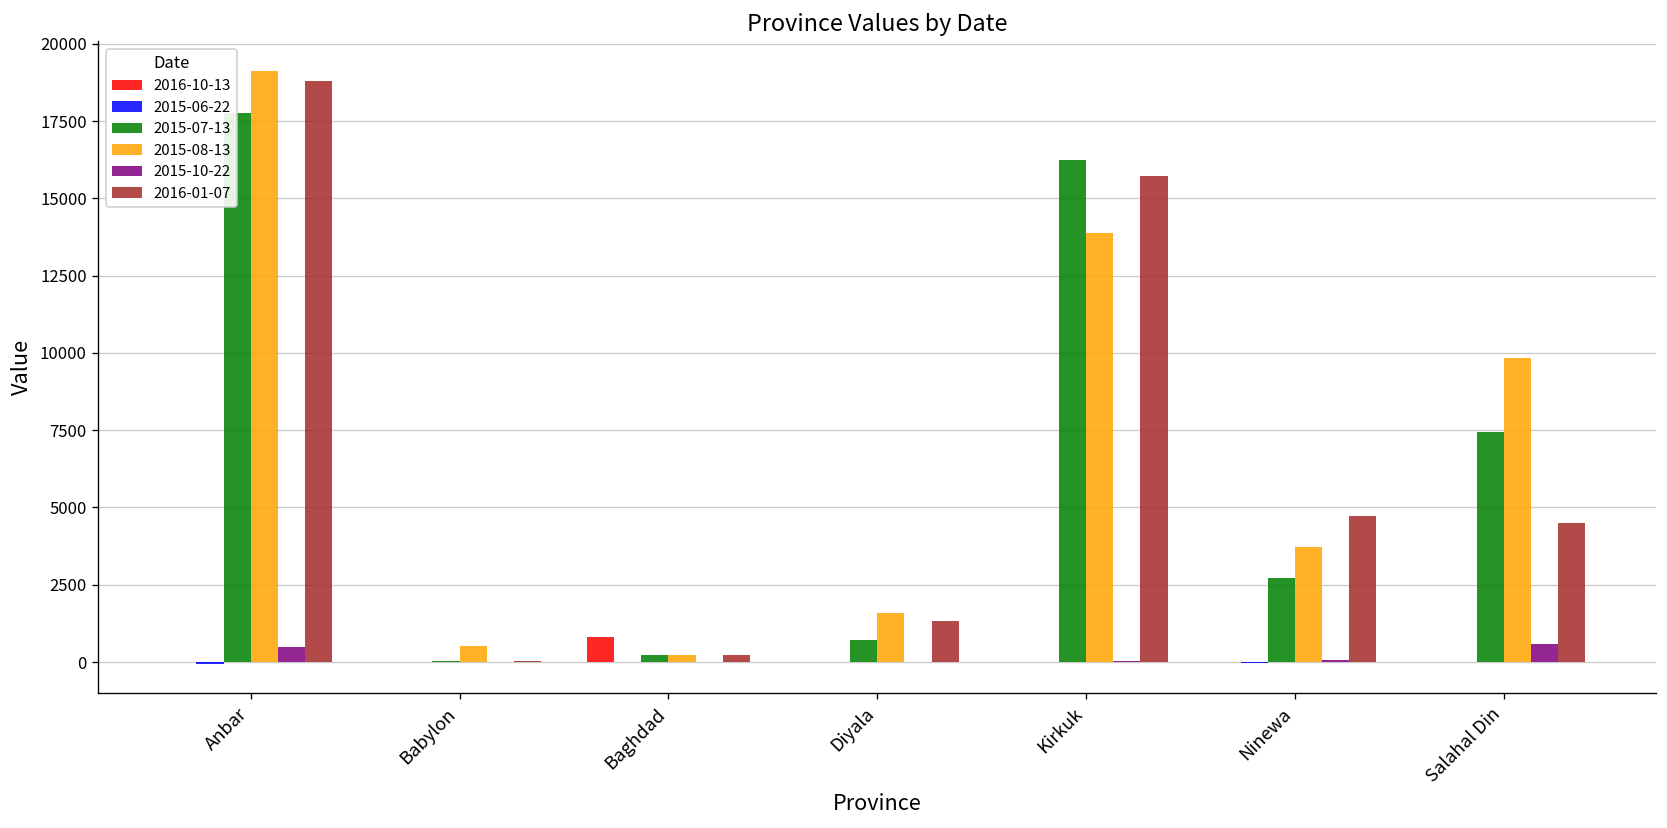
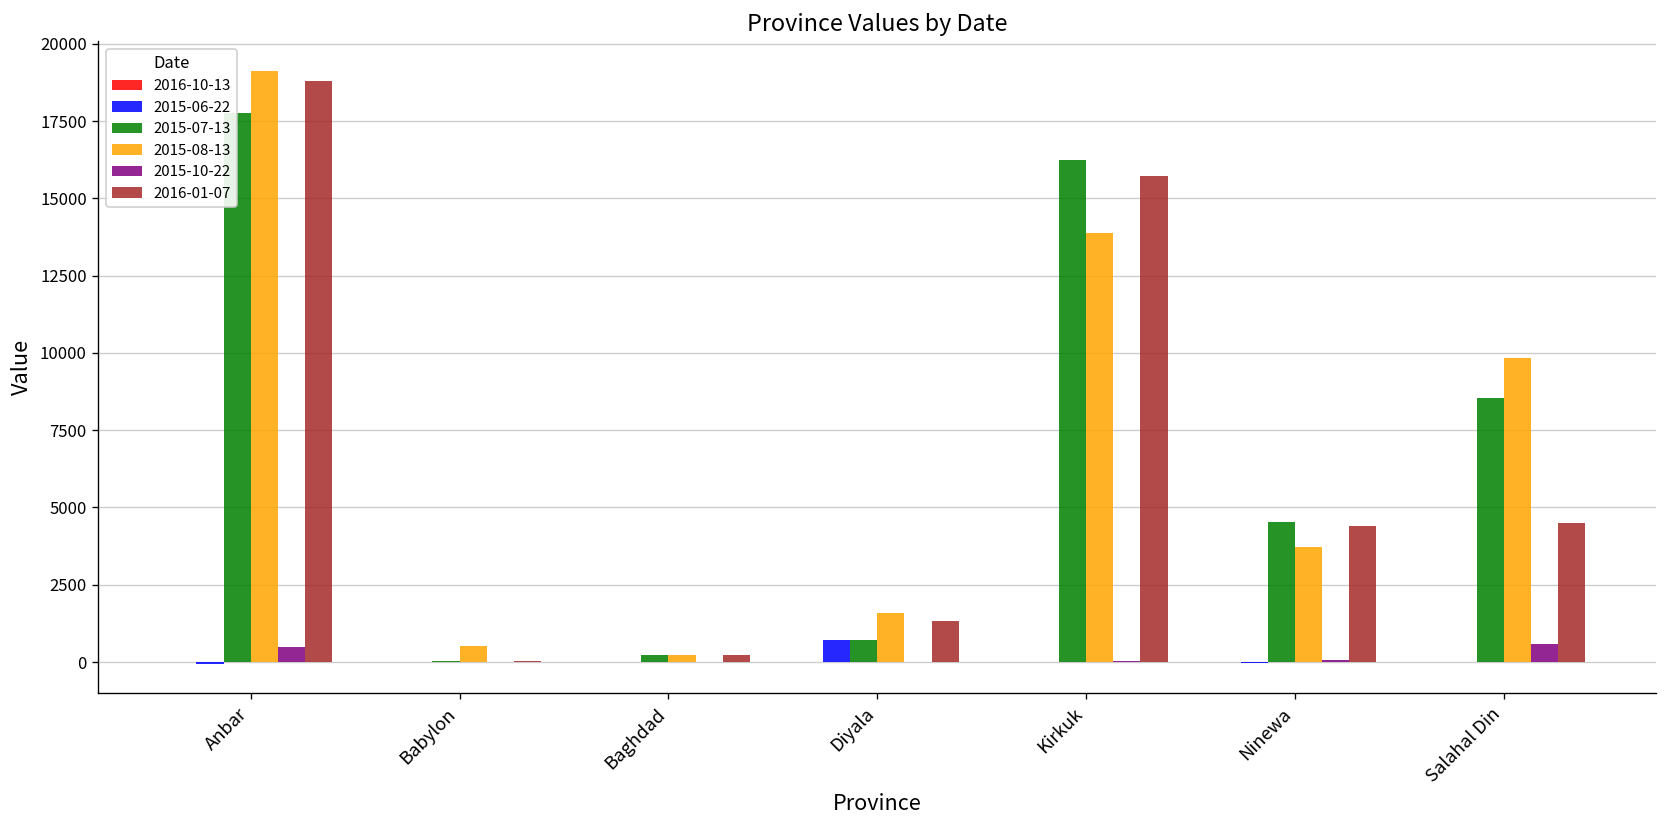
  {
    "2016-10-13": {
      "Babylon": 0,
-     "Baghdad": 800,
+     "Baghdad": 0,
      "Diyala": 0
    },
    "2015-06-22": {
-     "Diyala": 0
+     "Diyala": 700
    },
    "2015-07-13": {
      "Baghdad": 200,
      "Diyala": 700,
      "Kirkuk": 16300,
-     "Ninewa": 2700,
-     "Salahal Din": 7400
+     "Ninewa": 4500,
+     "Salahal Din": 8600
    },
    "2015-08-13": {
      "Anbar": 19100,
      "Babylon": 500,
      "Baghdad": 200,
      "Diyala": 1600,
      "Kirkuk": 13900,
      "Ninewa": 3700,
      "Salahal Din": 9800
    },
    "2015-10-22": {
      "Anbar": 500,
      "Salahal Din": 600
    },
    "2016-01-07": {
      "Anbar": 18800,
      "Baghdad": 200,
      "Diyala": 1300,
      "Kirkuk": 15700,
-     "Ninewa": 4700,
+     "Ninewa": 4400,
      "Salahal Din": 4500
    }
  }
